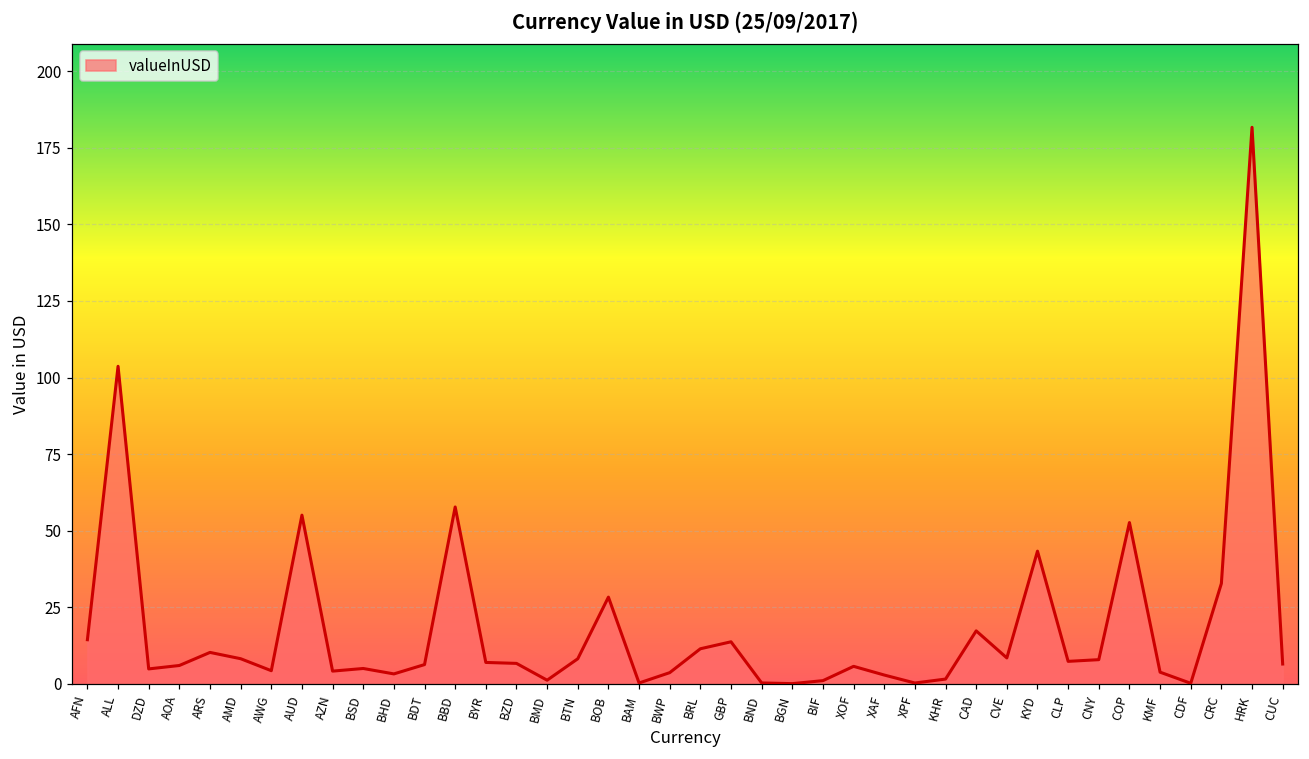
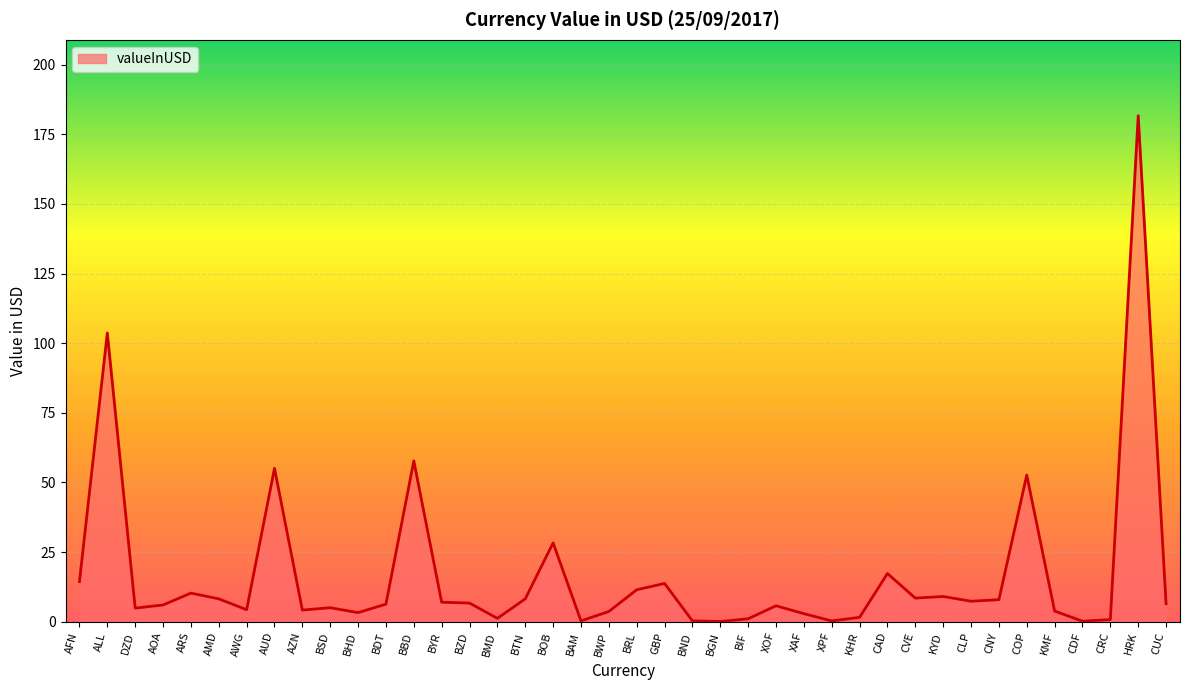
  {
    "AFN": 14,
    "ALL": 104,
    "DZD": 5,
    "AOA": 6,
    "ARS": 10,
    "AMD": 8,
    "AWG": 4,
    "AUD": 55,
    "AZN": 4,
    "BSD": 5,
    "BHD": 3,
    "BDT": 6,
    "BBD": 58,
    "BYR": 7,
    "BZD": 7,
    "BMD": 1,
    "BTN": 8,
    "BOB": 28,
    "BAM": 0,
    "BWP": 4,
    "BRL": 11,
    "GBP": 14,
    "BND": 0,
    "BGN": 0,
    "BIF": 1,
    "XOF": 6,
    "XAF": 3,
    "XPF": 0,
    "KHR": 2,
    "CAD": 17,
    "CVE": 8,
-   "KYD": 43,
+   "KYD": 9,
    "CLP": 7,
    "CNY": 8,
    "COP": 53,
    "KMF": 4,
    "CDF": 0,
-   "CRC": 33,
+   "CRC": 1,
    "HRK": 182,
    "CUC": 6
  }
